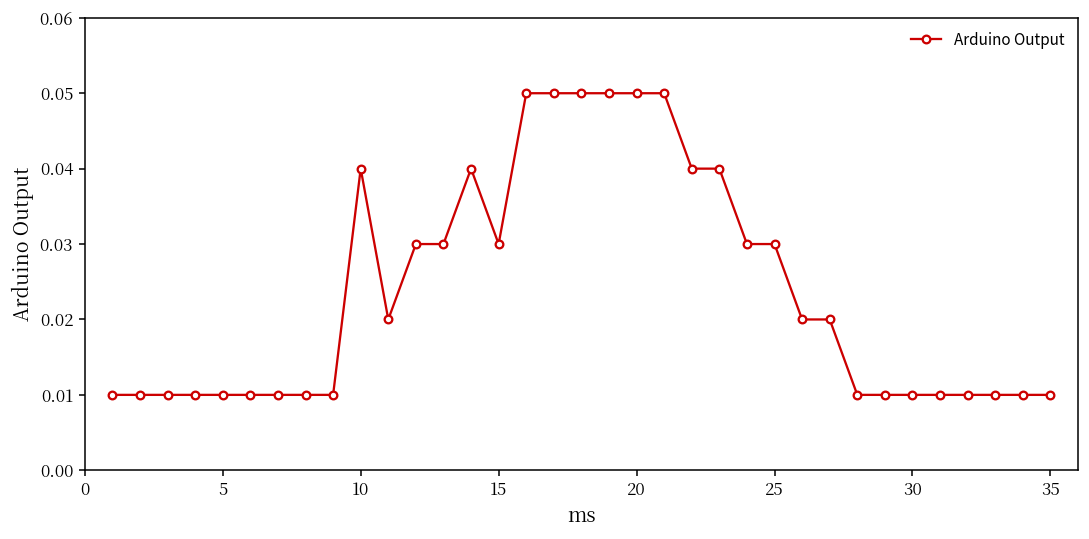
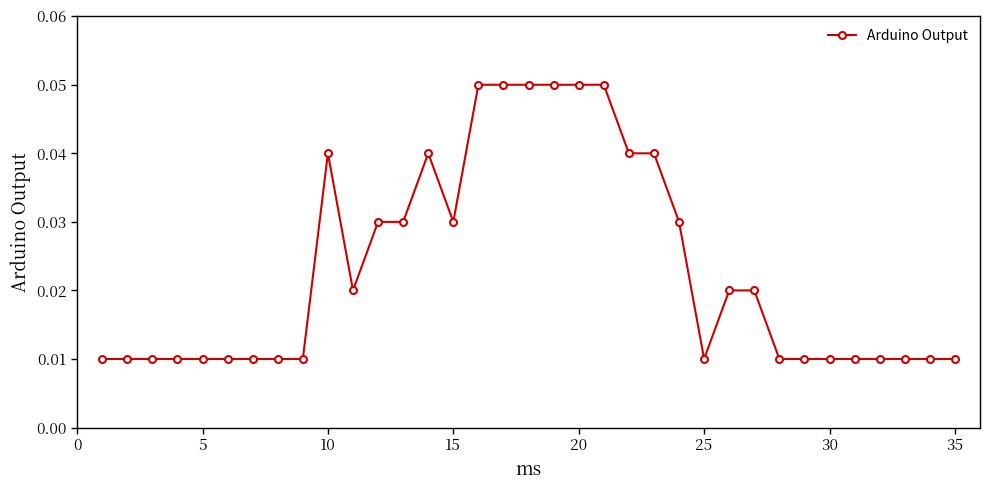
  {
    "5": 0.01,
    "10": 0.04,
    "15": 0.03,
    "20": 0.05,
-   "25": 0.03,
+   "25": 0.01,
    "30": 0.01,
    "35": 0.01
  }
